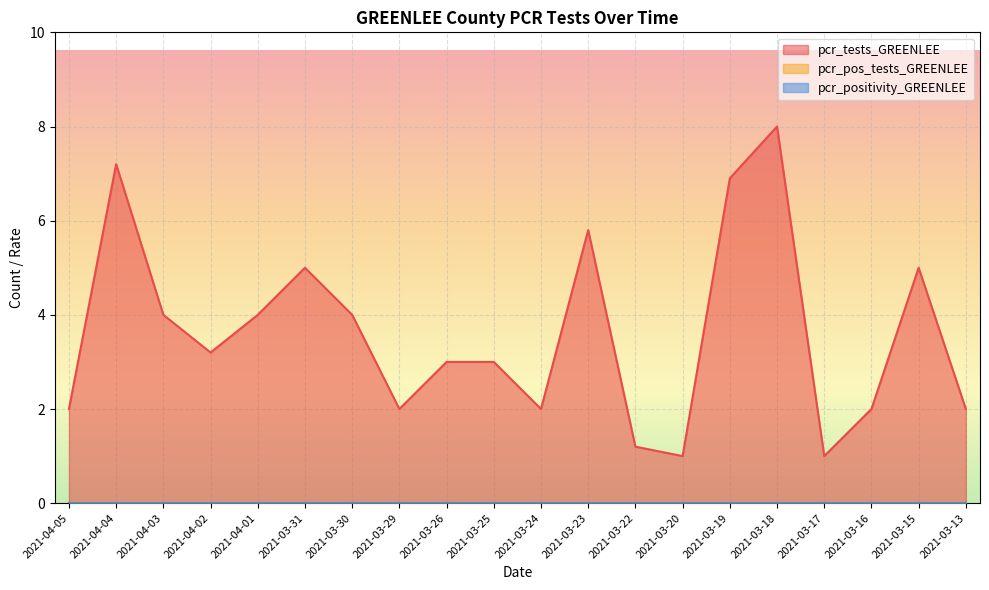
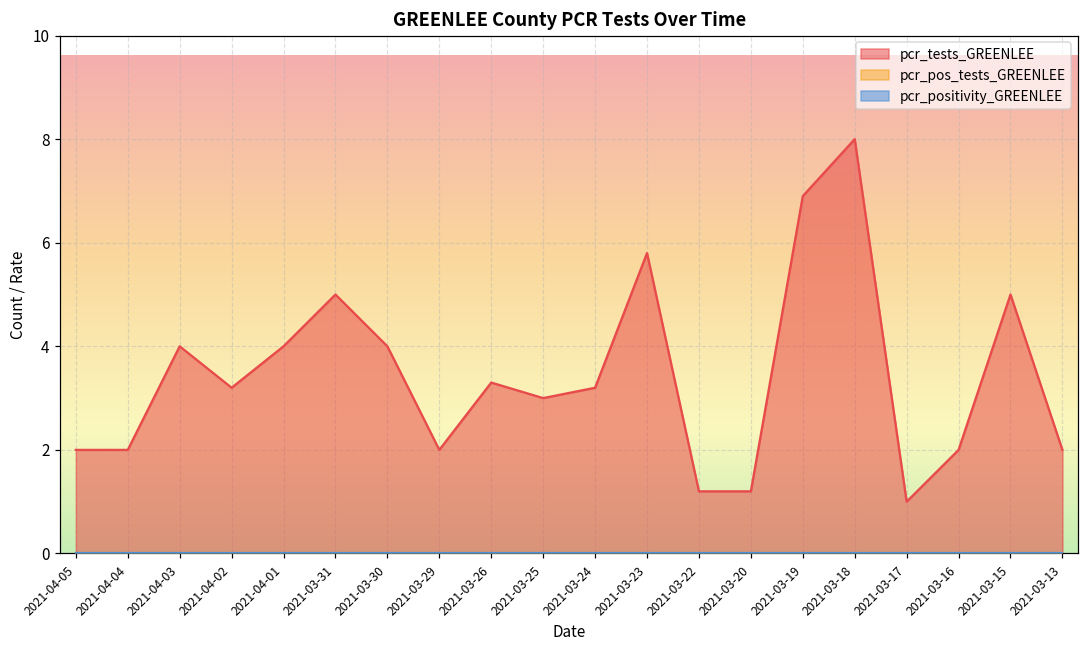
  {
    "pcr_tests_GREENLEE": {
      "2021-04-05": 2.0,
-     "2021-04-04": 7.2,
+     "2021-04-04": 2.0,
      "2021-04-03": 4.0,
      "2021-04-02": 3.2,
      "2021-04-01": 4.0,
      "2021-03-31": 5.0,
      "2021-03-30": 4.0,
      "2021-03-29": 2.0,
-     "2021-03-26": 3.0,
+     "2021-03-26": 3.3,
      "2021-03-25": 3.0,
-     "2021-03-24": 2.0,
+     "2021-03-24": 3.2,
      "2021-03-23": 5.8,
      "2021-03-22": 1.2,
-     "2021-03-20": 1.0,
+     "2021-03-20": 1.2,
      "2021-03-19": 6.9,
      "2021-03-18": 8.0,
      "2021-03-17": 1.0,
      "2021-03-16": 2.0,
      "2021-03-15": 5.0,
      "2021-03-13": 2.0
    },
    "pcr_positivity_GREENLEE": {
      "2021-04-05": 0.0,
      "2021-04-04": 0.0,
      "2021-04-03": 0.0,
      "2021-04-02": 0.0,
      "2021-04-01": 0.0,
      "2021-03-31": 0.0,
      "2021-03-30": 0.0,
      "2021-03-29": 0.0,
      "2021-03-26": 0.0,
      "2021-03-25": 0.0,
      "2021-03-24": 0.0,
      "2021-03-23": 0.0,
      "2021-03-22": 0.0,
      "2021-03-20": 0.0,
      "2021-03-19": 0.0,
      "2021-03-18": 0.0,
      "2021-03-17": 0.0,
      "2021-03-16": 0.0,
      "2021-03-15": 0.0,
      "2021-03-13": 0.0
    }
  }
